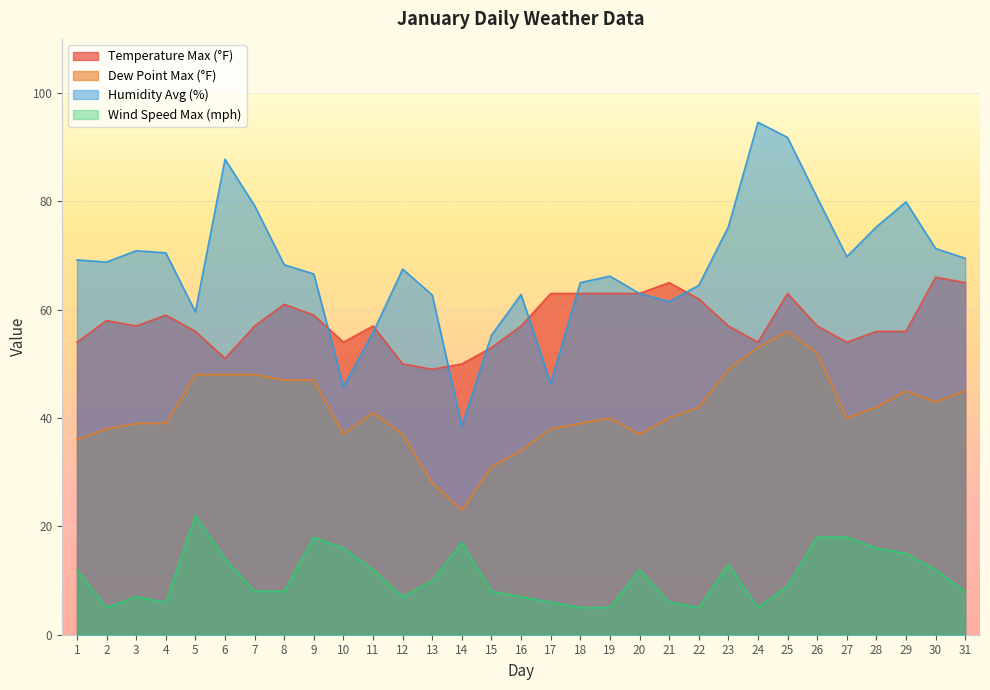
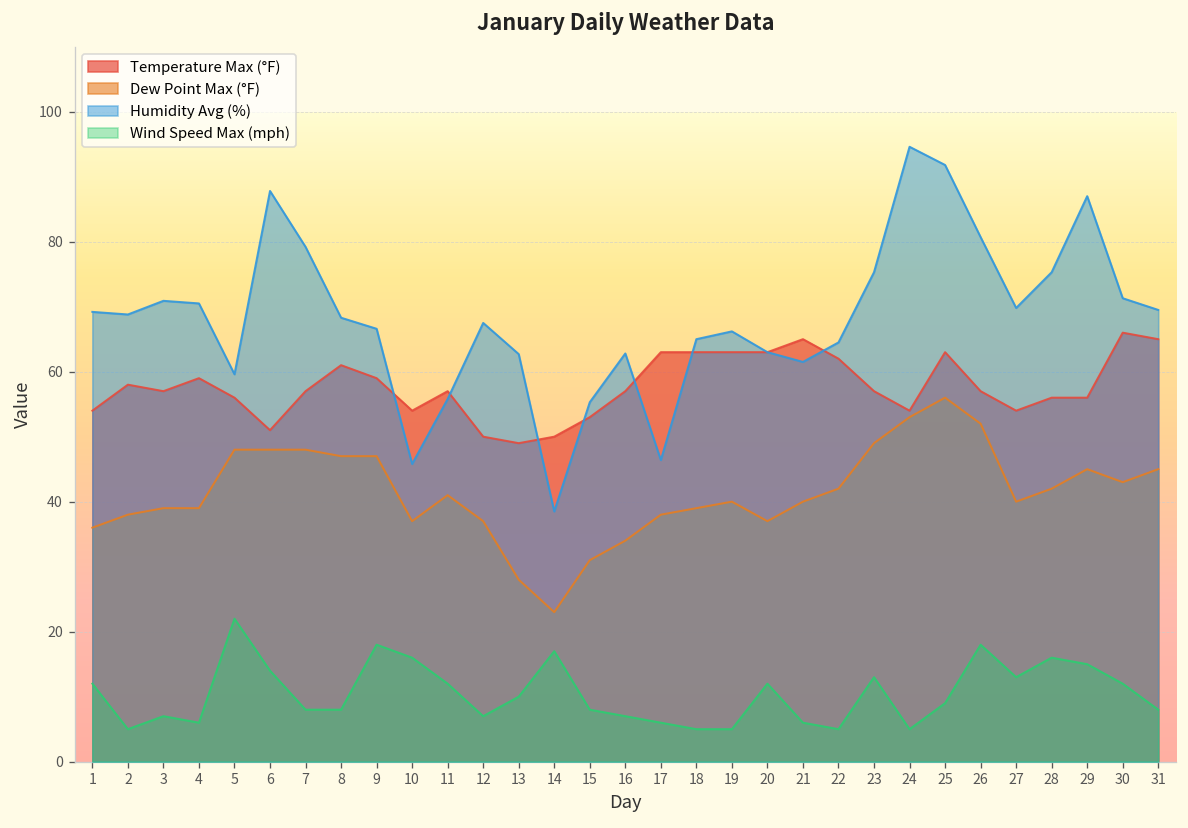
  {
    "Humidity Avg (%)": {
      "1": 69,
      "2": 69,
      "3": 71,
      "4": 71,
      "5": 60,
      "6": 88,
      "7": 79,
      "8": 68,
      "9": 67,
      "10": 46,
      "11": 56,
      "12": 68,
      "13": 63,
      "14": 39,
      "15": 55,
      "16": 63,
      "17": 46,
      "18": 65,
      "19": 66,
      "21": 62,
      "22": 65,
      "23": 75,
      "24": 95,
      "25": 92,
      "26": 81,
      "27": 70,
      "28": 75,
-     "29": 80,
+     "29": 87,
      "30": 71,
      "31": 70
    },
    "Wind Speed Max (mph)": {
      "1": 12,
      "2": 5,
      "3": 7,
      "4": 6,
      "5": 22,
      "6": 14,
      "7": 8,
      "8": 8,
      "9": 18,
      "10": 16,
      "11": 12,
      "12": 7,
      "13": 10,
      "14": 17,
      "15": 8,
      "16": 7,
      "17": 6,
      "18": 5,
      "19": 5,
      "20": 12,
      "21": 6,
      "22": 5,
      "23": 13,
      "24": 5,
      "25": 9,
      "26": 18,
-     "27": 18,
+     "27": 13,
      "28": 16,
      "29": 15,
      "30": 12,
      "31": 8
    }
  }
